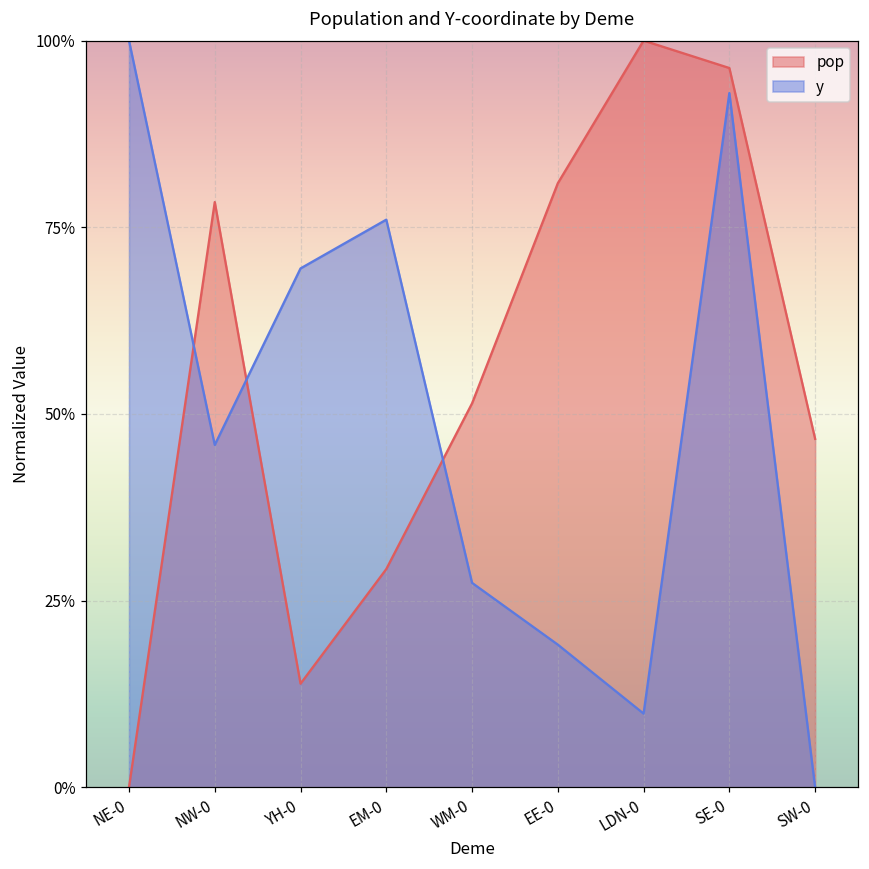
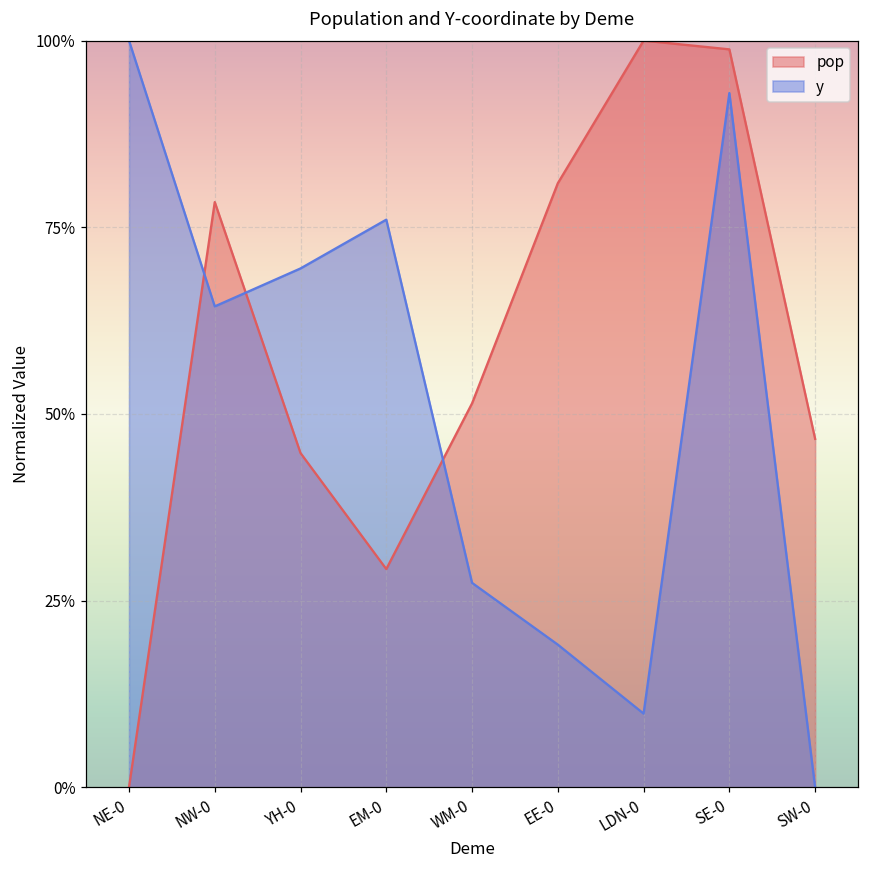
  {
    "pop": {
      "NE-0": "0%",
      "NW-0": "78%",
-     "YH-0": "14%",
+     "YH-0": "45%",
      "EM-0": "29%",
      "WM-0": "51%",
      "EE-0": "81%",
      "LDN-0": "100%",
-     "SE-0": "96%",
+     "SE-0": "99%",
      "SW-0": "47%"
    },
    "y": {
      "NE-0": "100%",
-     "NW-0": "46%",
+     "NW-0": "64%",
      "YH-0": "69%",
      "EM-0": "76%",
      "WM-0": "27%",
      "EE-0": "19%",
      "LDN-0": "10%",
      "SE-0": "93%",
      "SW-0": "0%"
    }
  }
